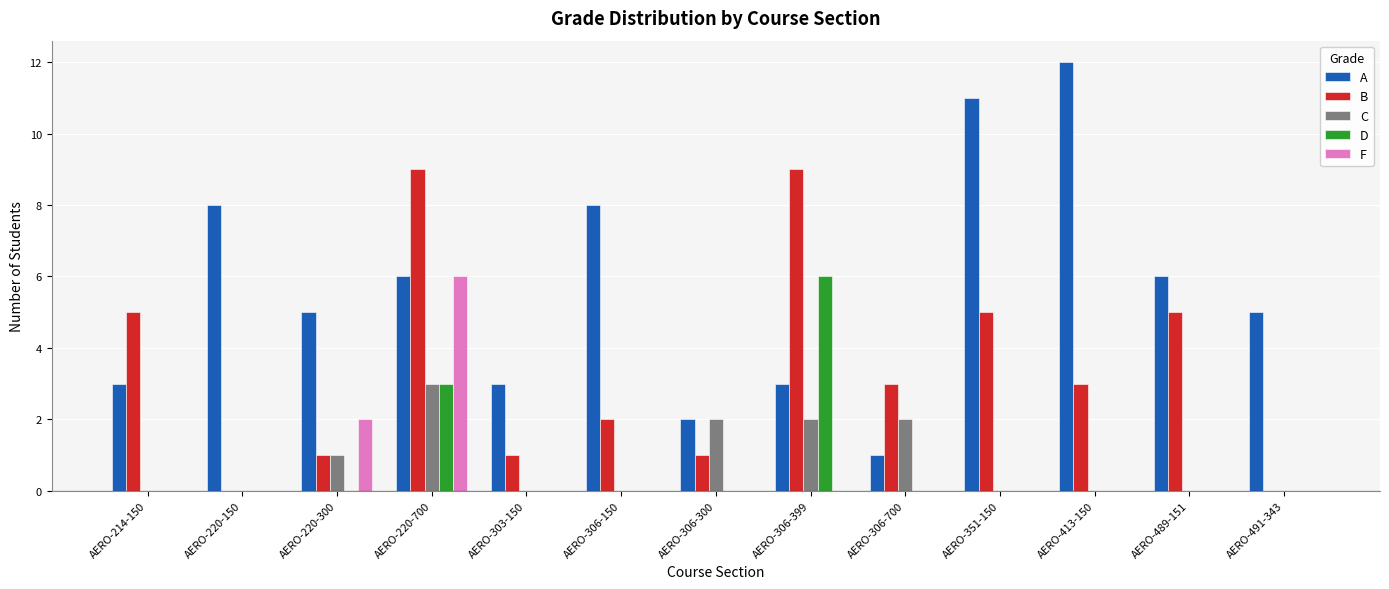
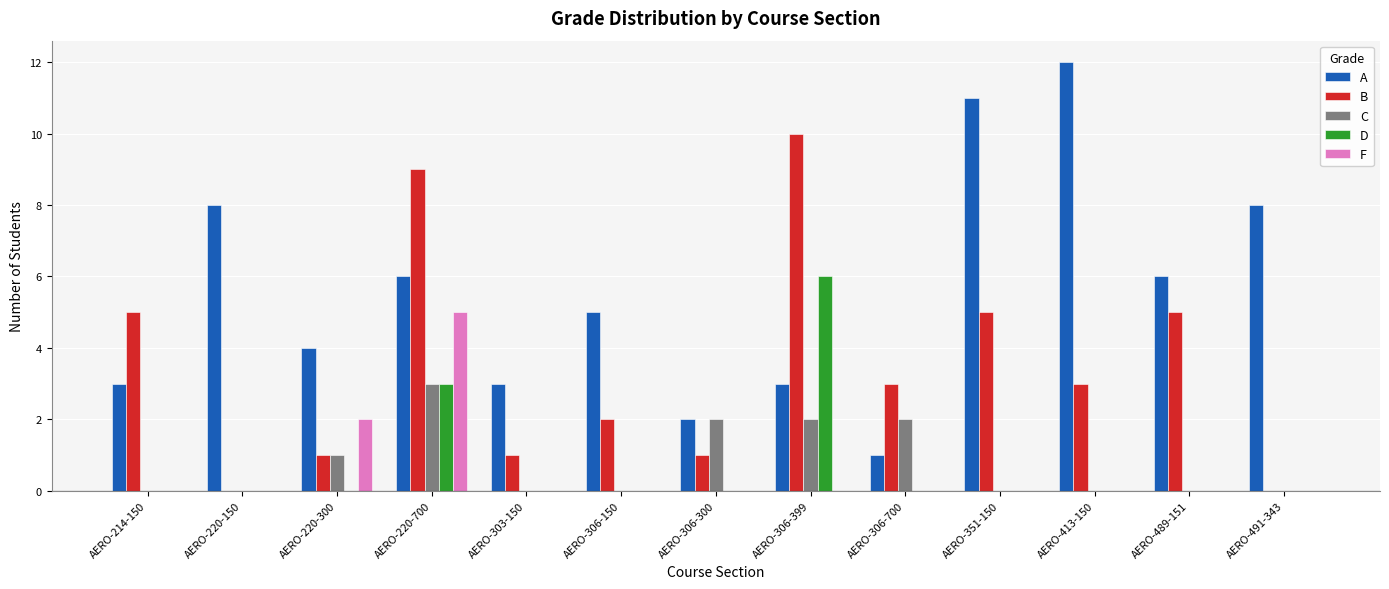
  {
    "A": {
      "AERO-214-150": 3,
      "AERO-220-150": 8,
-     "AERO-220-300": 5,
+     "AERO-220-300": 4,
      "AERO-220-700": 6,
      "AERO-303-150": 3,
-     "AERO-306-150": 8,
+     "AERO-306-150": 5,
      "AERO-306-300": 2,
      "AERO-306-399": 3,
      "AERO-306-700": 1,
      "AERO-351-150": 11,
      "AERO-413-150": 12,
      "AERO-489-151": 6,
-     "AERO-491-343": 5
+     "AERO-491-343": 8
    },
    "B": {
      "AERO-214-150": 5,
      "AERO-220-150": 0,
      "AERO-220-300": 1,
      "AERO-220-700": 9,
      "AERO-303-150": 1,
      "AERO-306-150": 2,
      "AERO-306-300": 1,
-     "AERO-306-399": 9,
+     "AERO-306-399": 10,
      "AERO-306-700": 3,
      "AERO-351-150": 5,
      "AERO-413-150": 3,
      "AERO-489-151": 5,
      "AERO-491-343": 0
    },
    "C": {
      "AERO-214-150": 0,
      "AERO-220-150": 0,
      "AERO-220-300": 1,
      "AERO-220-700": 3,
      "AERO-303-150": 0,
      "AERO-306-150": 0,
      "AERO-306-300": 2,
      "AERO-306-399": 2,
      "AERO-306-700": 2,
      "AERO-351-150": 0,
      "AERO-413-150": 0,
      "AERO-489-151": 0,
      "AERO-491-343": 0
    },
    "D": {
      "AERO-214-150": 0,
      "AERO-220-150": 0,
      "AERO-220-300": 0,
      "AERO-220-700": 3,
      "AERO-303-150": 0,
      "AERO-306-150": 0,
      "AERO-306-300": 0,
      "AERO-306-399": 6,
      "AERO-306-700": 0,
      "AERO-351-150": 0,
      "AERO-413-150": 0,
      "AERO-489-151": 0,
      "AERO-491-343": 0
    },
    "F": {
      "AERO-214-150": 0,
      "AERO-220-150": 0,
      "AERO-220-300": 2,
-     "AERO-220-700": 6,
+     "AERO-220-700": 5,
      "AERO-303-150": 0,
      "AERO-306-150": 0,
      "AERO-306-300": 0,
      "AERO-306-399": 0,
      "AERO-306-700": 0,
      "AERO-351-150": 0,
      "AERO-413-150": 0,
      "AERO-489-151": 0,
      "AERO-491-343": 0
    }
  }
